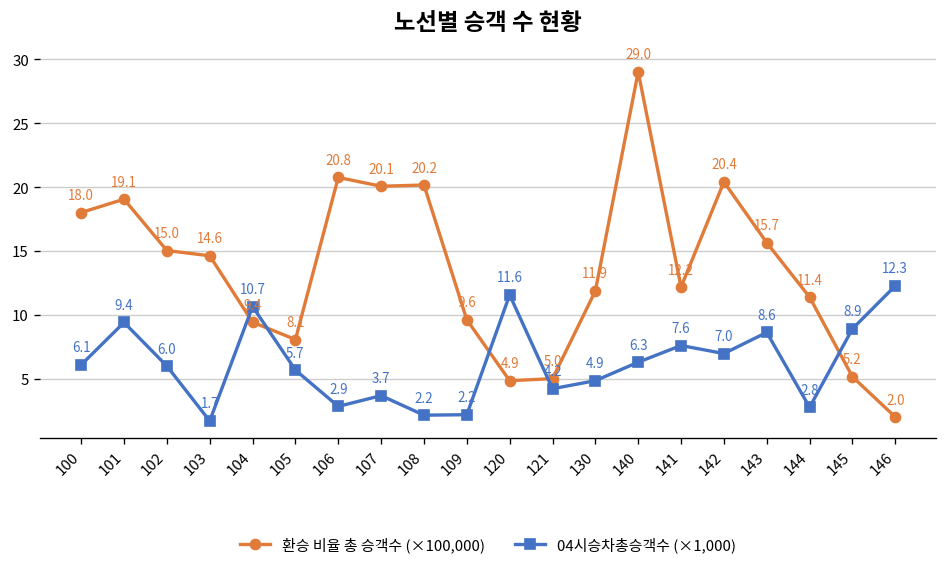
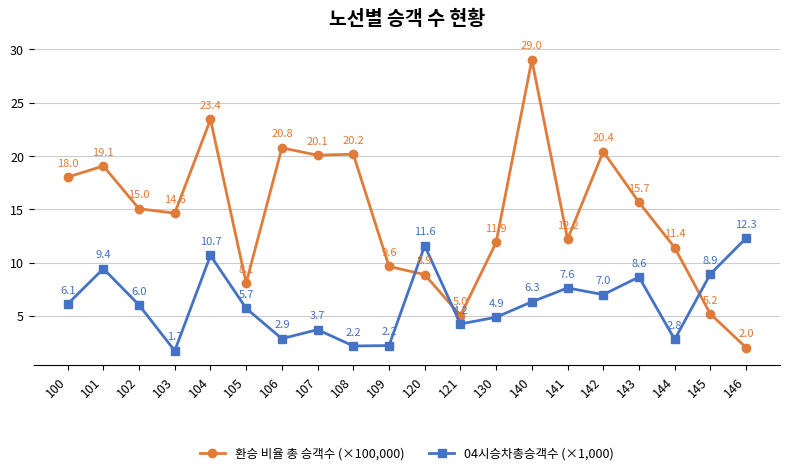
  {
    "환승 비율 총 승객수 (×100,000)": {
      "100": 18.0,
      "101": 19.1,
      "102": 15.0,
      "103": 14.6,
-     "104": 9.4,
+     "104": 23.4,
      "105": 8.1,
      "106": 20.8,
      "107": 20.1,
      "108": 20.2,
      "109": 9.6,
-     "120": 4.9,
+     "120": 8.9,
      "130": 11.9,
      "140": 29.0,
      "141": 12.2,
      "142": 20.4,
      "143": 15.7,
      "144": 11.4,
      "145": 5.2,
      "146": 2.0
    },
    "04시승차총승객수 (×1,000)": {
      "100": 6.1,
      "101": 9.4,
      "102": 6.0,
      "103": 1.7,
      "104": 10.7,
      "105": 5.7,
      "106": 2.9,
      "107": 3.7,
      "108": 2.2,
      "109": 2.2,
      "120": 11.6,
      "130": 4.9,
      "140": 6.3,
      "141": 7.6,
      "142": 7.0,
      "143": 8.6,
      "144": 2.8,
      "145": 8.9,
      "146": 12.3
    }
  }
